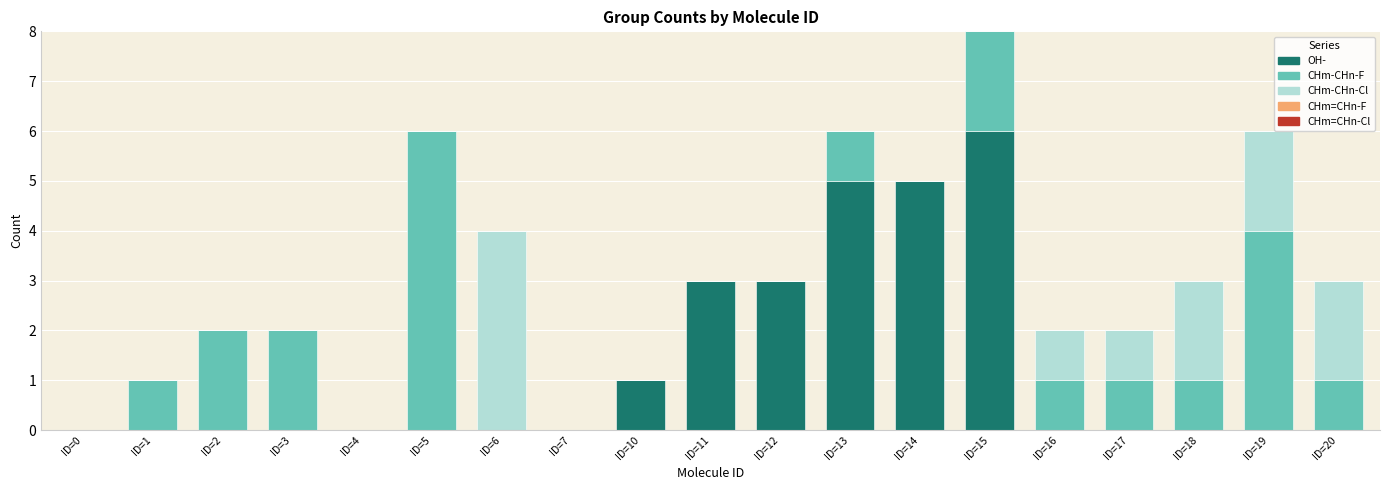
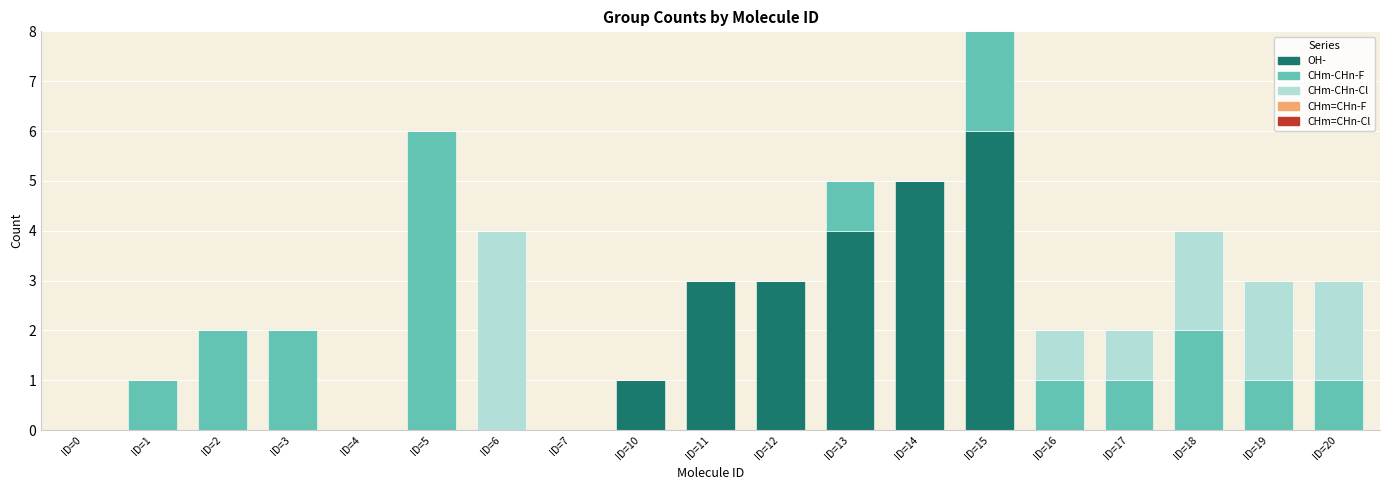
  {
    "OH-": {
      "ID=0": 0,
      "ID=1": 0,
      "ID=2": 0,
      "ID=3": 0,
      "ID=4": 0,
      "ID=5": 0,
      "ID=6": 0,
      "ID=7": 0,
      "ID=10": 1,
      "ID=11": 3,
      "ID=12": 3,
-     "ID=13": 5,
+     "ID=13": 4,
      "ID=14": 5,
      "ID=15": 6,
      "ID=16": 0,
      "ID=17": 0,
      "ID=18": 0,
      "ID=19": 0,
      "ID=20": 0
    },
    "CHm-CHn-F": {
      "ID=0": 0,
      "ID=1": 1,
      "ID=2": 2,
      "ID=3": 2,
      "ID=4": 0,
      "ID=5": 6,
      "ID=6": 0,
      "ID=7": 0,
      "ID=10": 0,
      "ID=11": 0,
      "ID=12": 0,
      "ID=13": 1,
      "ID=14": 0,
      "ID=15": 2,
      "ID=16": 1,
      "ID=17": 1,
-     "ID=18": 1,
-     "ID=19": 4,
+     "ID=18": 2,
+     "ID=19": 1,
      "ID=20": 1
    },
    "CHm=CHn-Cl": {
      "ID=0": 0,
      "ID=1": 0,
      "ID=2": 0,
      "ID=3": 0,
      "ID=4": 0,
      "ID=5": 0,
      "ID=7": 0,
      "ID=10": 0,
      "ID=11": 0,
      "ID=12": 0,
      "ID=13": 0,
      "ID=14": 0,
      "ID=15": 0
    }
  }
